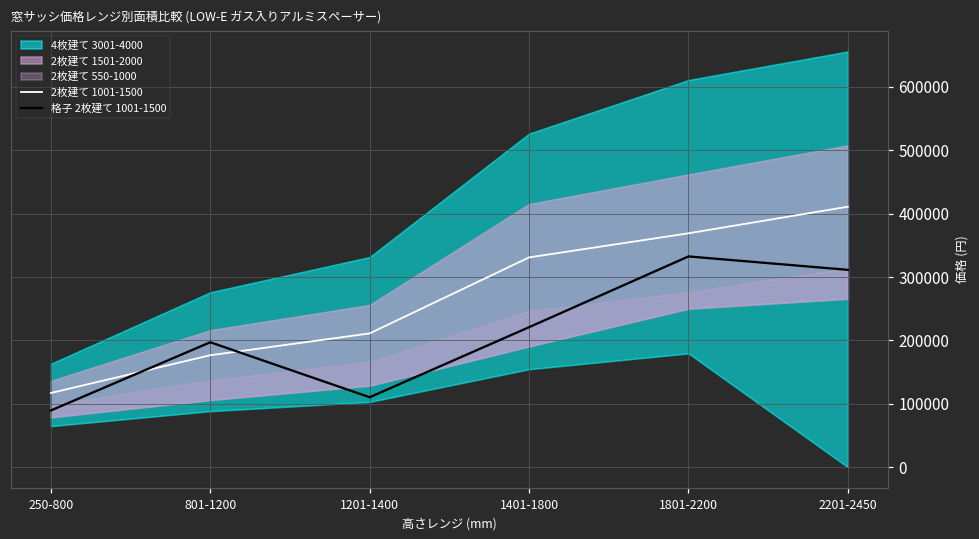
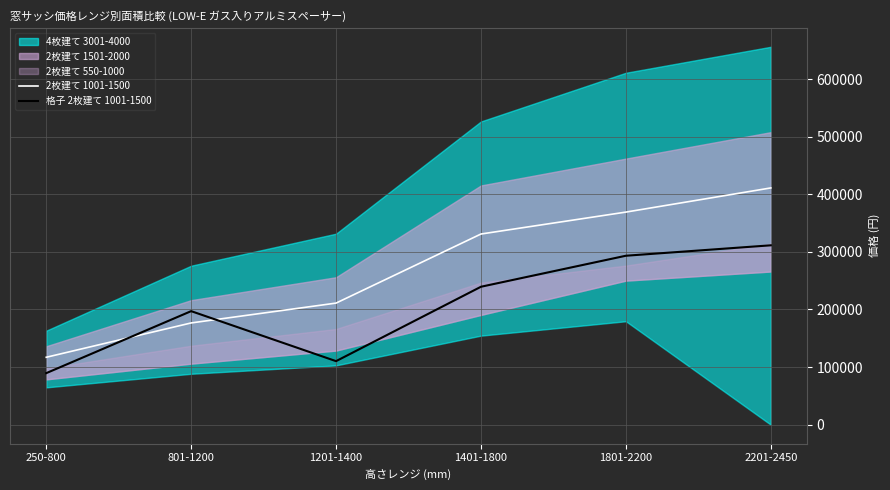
  {
    "2枚建て 1001-1500": {
      "250-800": 120000,
      "801-1200": 180000,
      "1201-1400": 210000,
      "1401-1800": 330000,
      "1801-2200": 370000,
      "2201-2450": 410000
    },
    "格子 2枚建て 1001-1500": {
      "250-800": 90000,
      "801-1200": 200000,
      "1201-1400": 110000,
-     "1401-1800": 220000,
-     "1801-2200": 330000
+     "1401-1800": 240000,
+     "1801-2200": 290000
    }
  }
